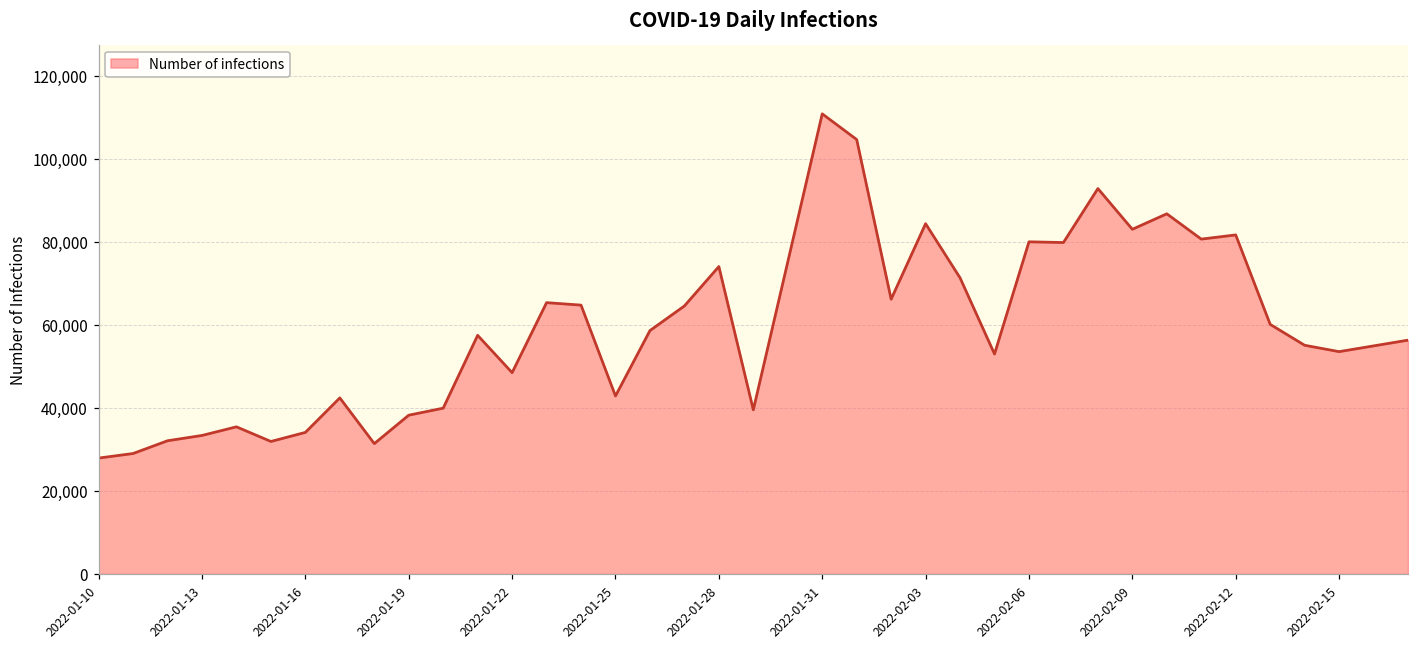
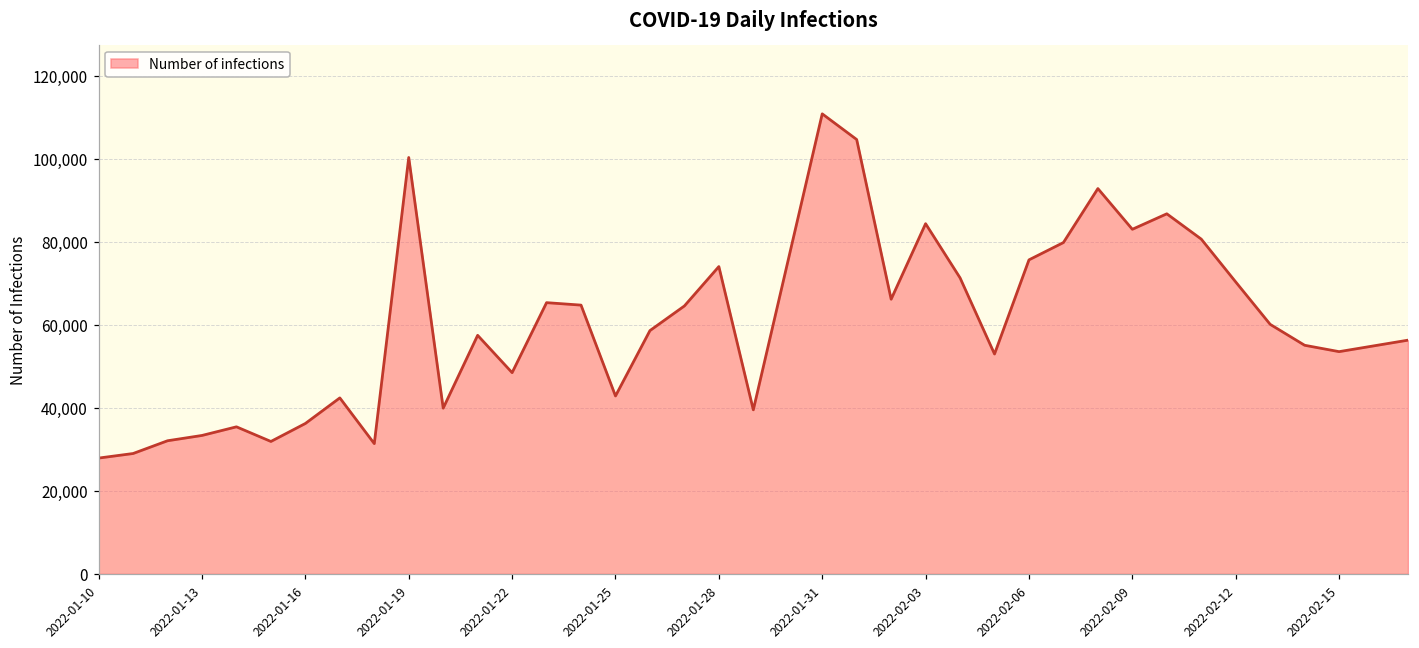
  {
    "2022-01-10": "28,000",
    "2022-01-13": "33,000",
-   "2022-01-16": "34,000",
-   "2022-01-19": "38,000",
+   "2022-01-16": "36,000",
+   "2022-01-19": "100,000",
    "2022-01-22": "48,000",
    "2022-01-25": "43,000",
    "2022-01-28": "74,000",
    "2022-01-31": "111,000",
    "2022-02-03": "84,000",
-   "2022-02-06": "80,000",
+   "2022-02-06": "76,000",
    "2022-02-09": "83,000",
-   "2022-02-12": "82,000",
+   "2022-02-12": "70,000",
    "2022-02-15": "54,000"
  }
